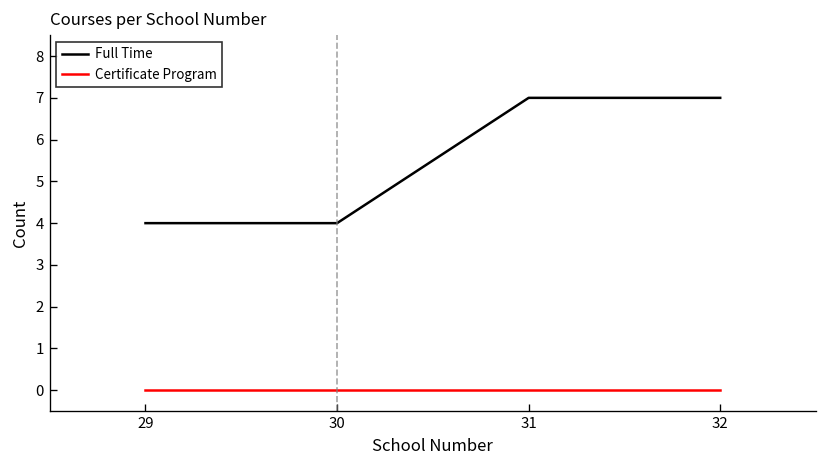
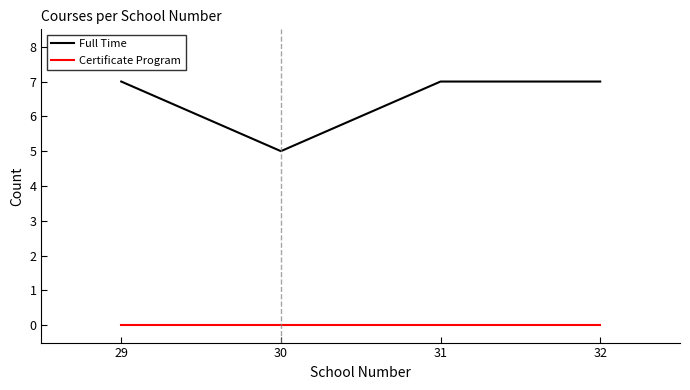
  {
    "Full Time": {
-     "29": 4,
-     "30": 4,
+     "29": 7,
+     "30": 5,
      "31": 7,
      "32": 7
    },
    "Certificate Program": {
      "29": 0,
      "30": 0,
      "31": 0,
      "32": 0
    }
  }
